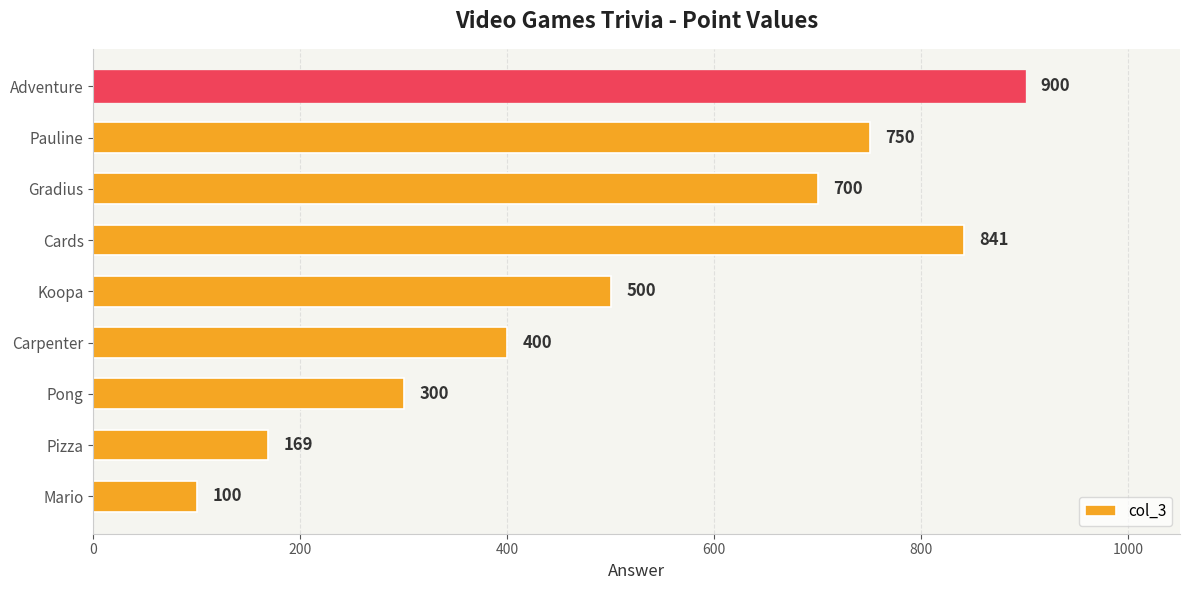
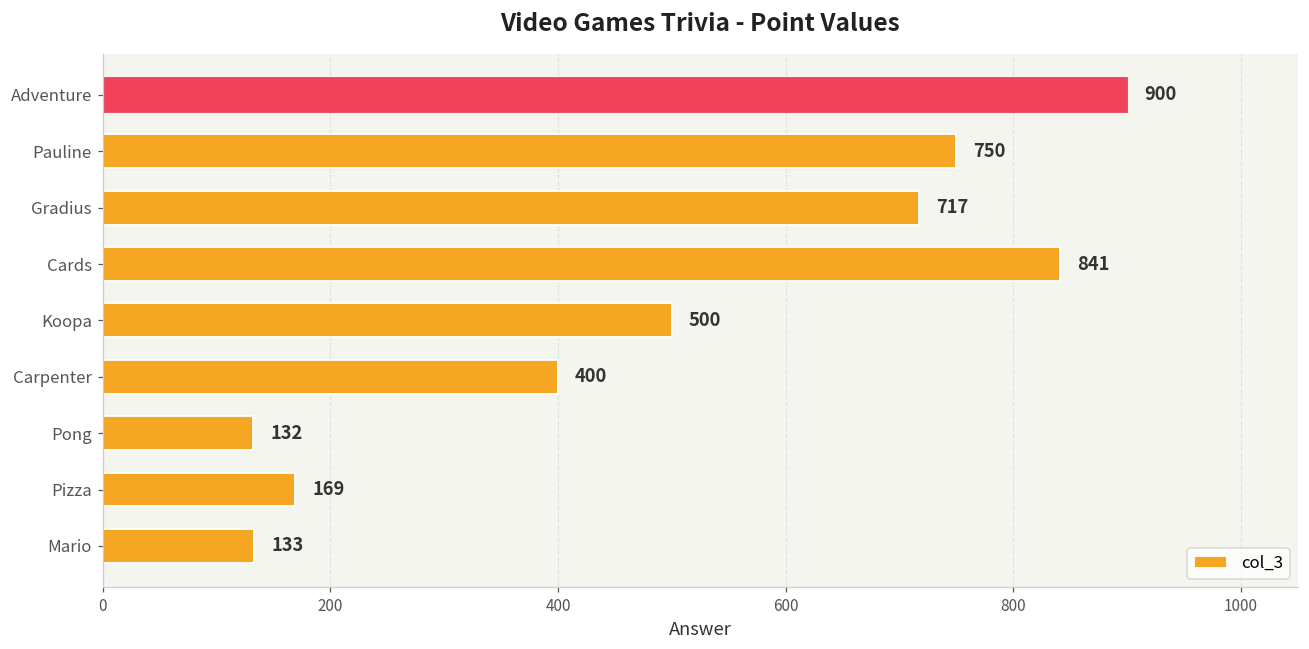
  {
    "Adventure": 900,
    "Pauline": 750,
-   "Gradius": 700,
+   "Gradius": 717,
    "Cards": 841,
    "Koopa": 500,
    "Carpenter": 400,
-   "Pong": 300,
+   "Pong": 132,
    "Pizza": 169,
-   "Mario": 100
+   "Mario": 133
  }
